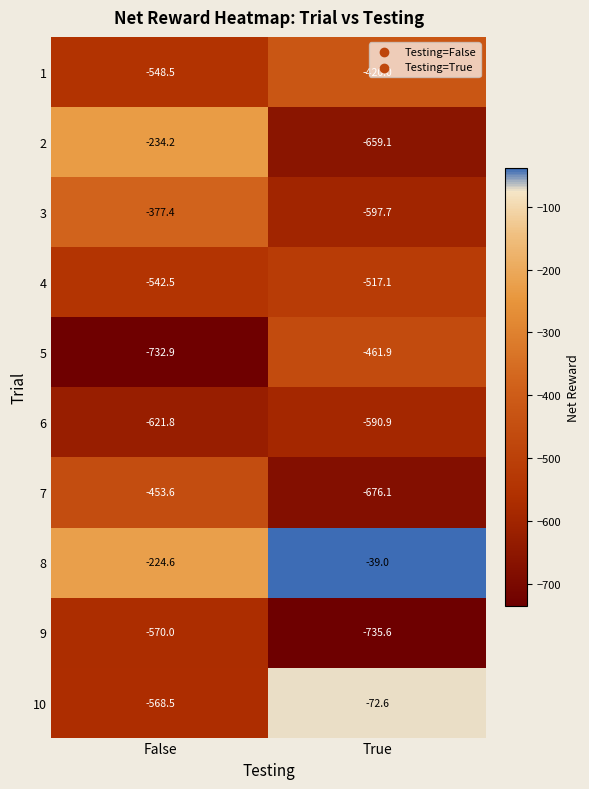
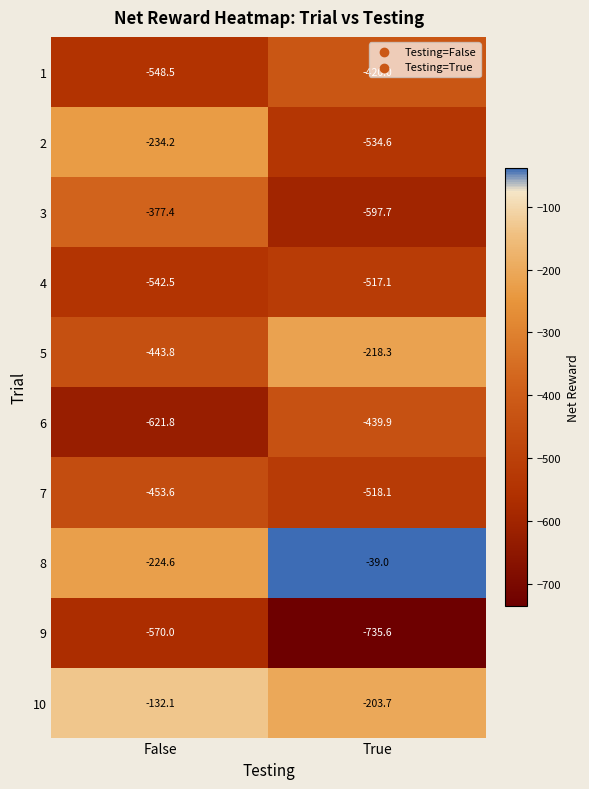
  {
    "1": {
      "False": -548.5
    },
    "2": {
      "False": -234.2,
-     "True": -659.1
+     "True": -534.6
    },
    "3": {
      "False": -377.4,
      "True": -597.7
    },
    "4": {
      "False": -542.5,
      "True": -517.1
    },
    "5": {
-     "False": -732.9,
-     "True": -461.9
+     "False": -443.8,
+     "True": -218.3
    },
    "6": {
      "False": -621.8,
-     "True": -590.9
+     "True": -439.9
    },
    "7": {
      "False": -453.6,
-     "True": -676.1
+     "True": -518.1
    },
    "8": {
      "False": -224.6,
      "True": -39.0
    },
    "9": {
      "False": -570.0,
      "True": -735.6
    },
    "10": {
-     "False": -568.5,
-     "True": -72.6
+     "False": -132.1,
+     "True": -203.7
    }
  }
